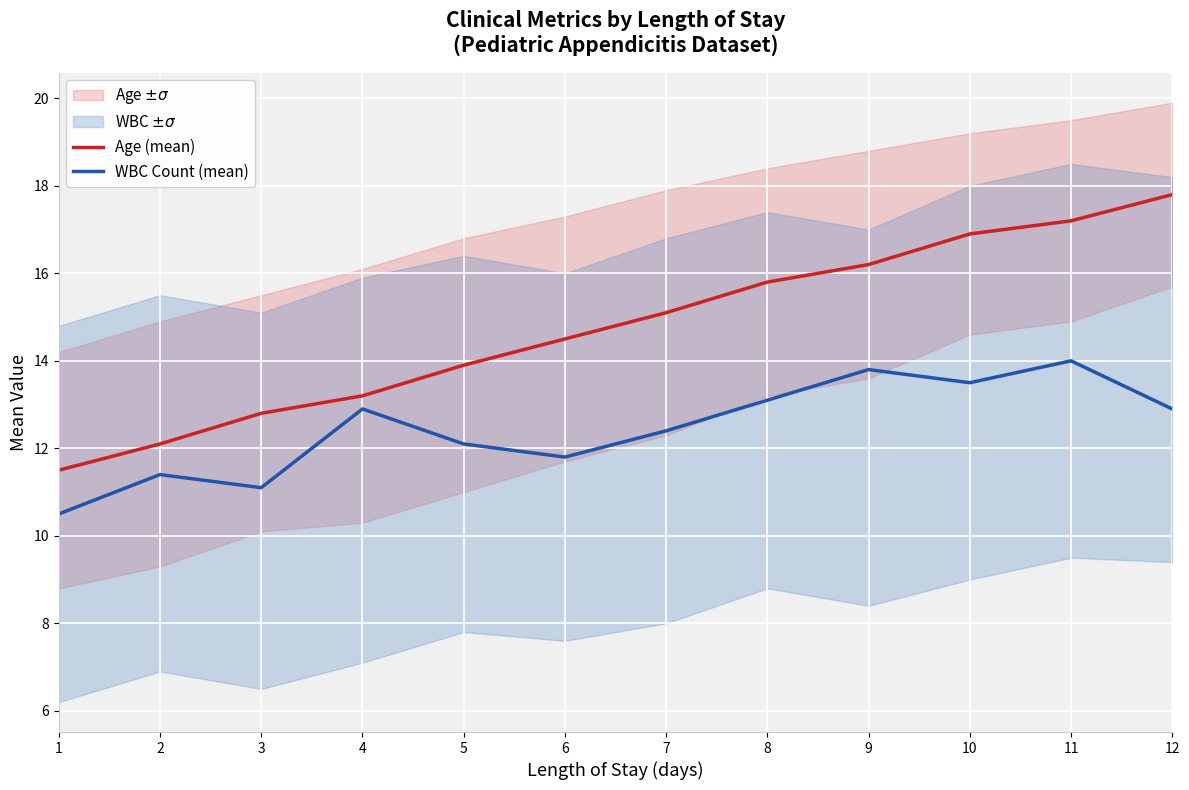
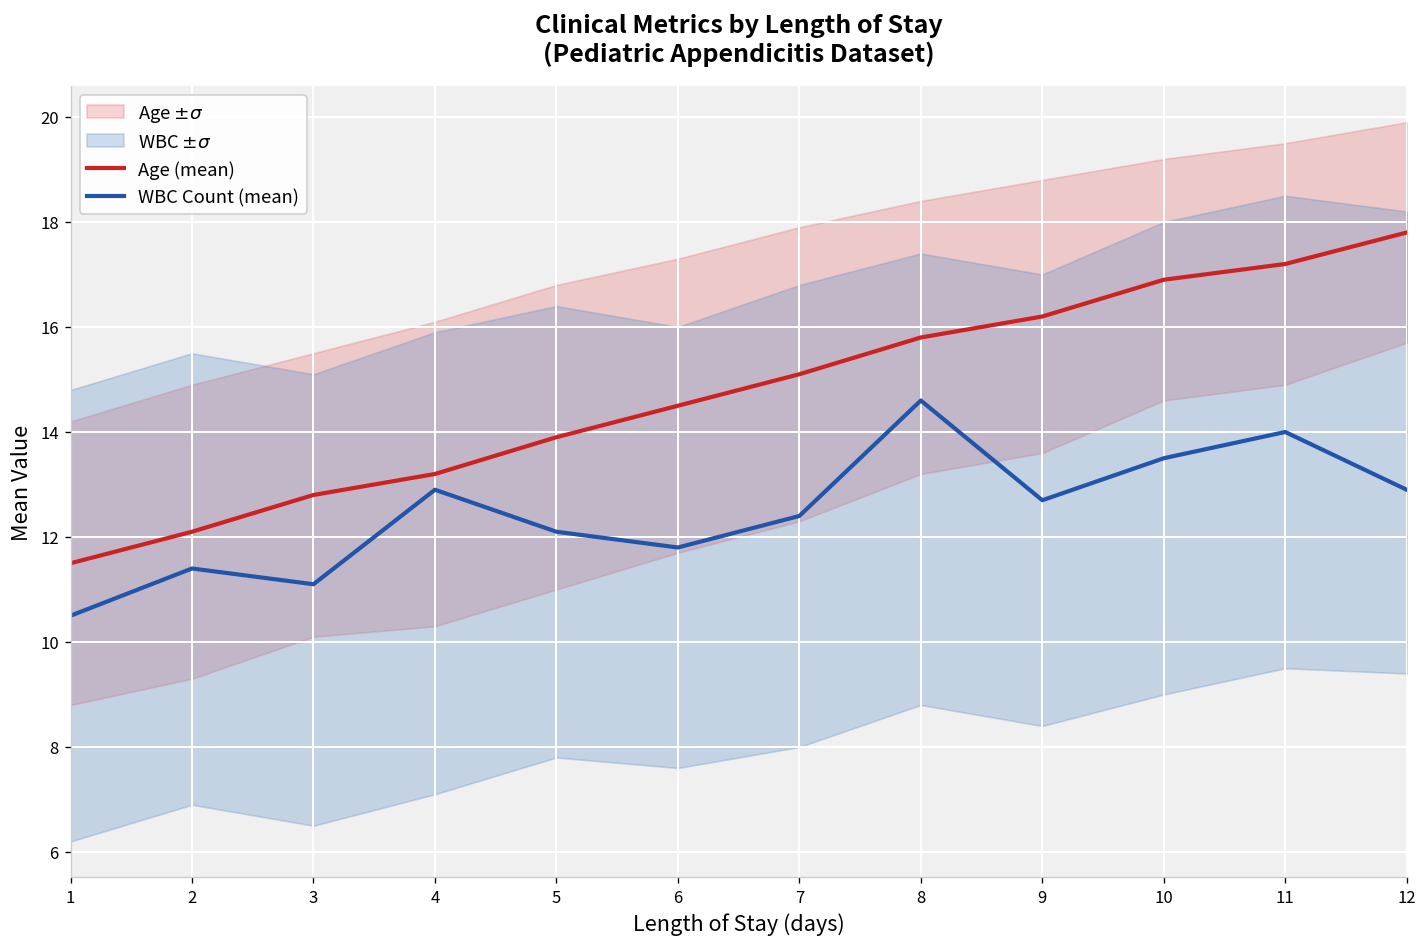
  {
    "Age (mean)": {
      "1": 11.5,
      "2": 12.1,
      "3": 12.8,
      "4": 13.2,
      "5": 13.9,
      "6": 14.5,
      "7": 15.1,
      "8": 15.8,
      "9": 16.2,
      "10": 16.9,
      "11": 17.2,
      "12": 17.8
    },
    "WBC Count (mean)": {
      "1": 10.5,
      "2": 11.4,
      "3": 11.1,
      "4": 12.9,
      "5": 12.1,
      "6": 11.8,
      "7": 12.4,
-     "8": 13.1,
-     "9": 13.8,
+     "8": 14.6,
+     "9": 12.7,
      "10": 13.5,
      "11": 14.0,
      "12": 12.9
    }
  }
